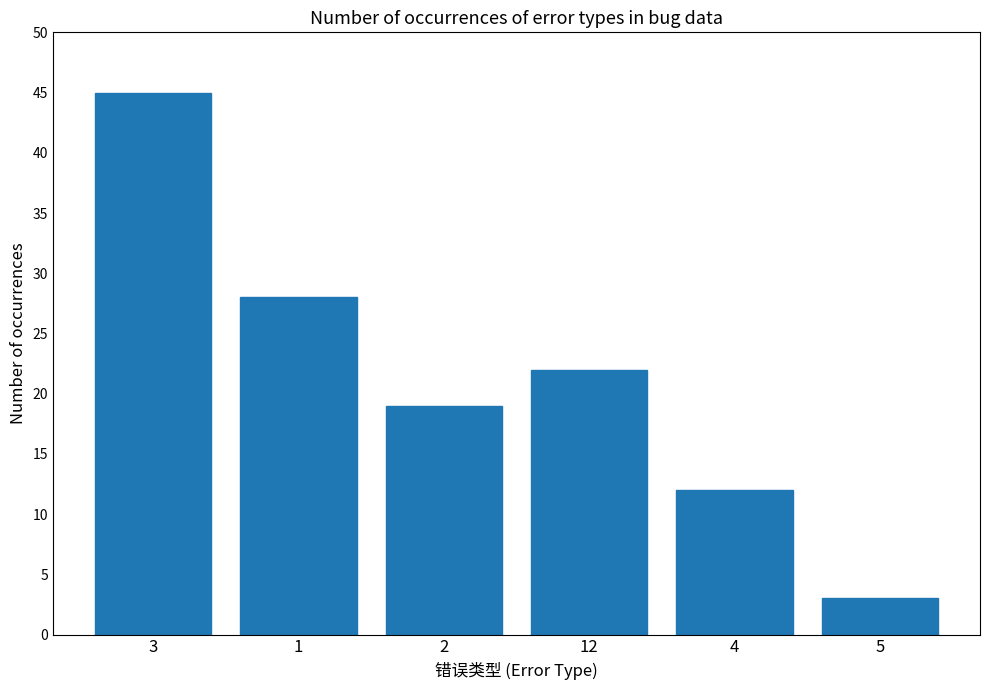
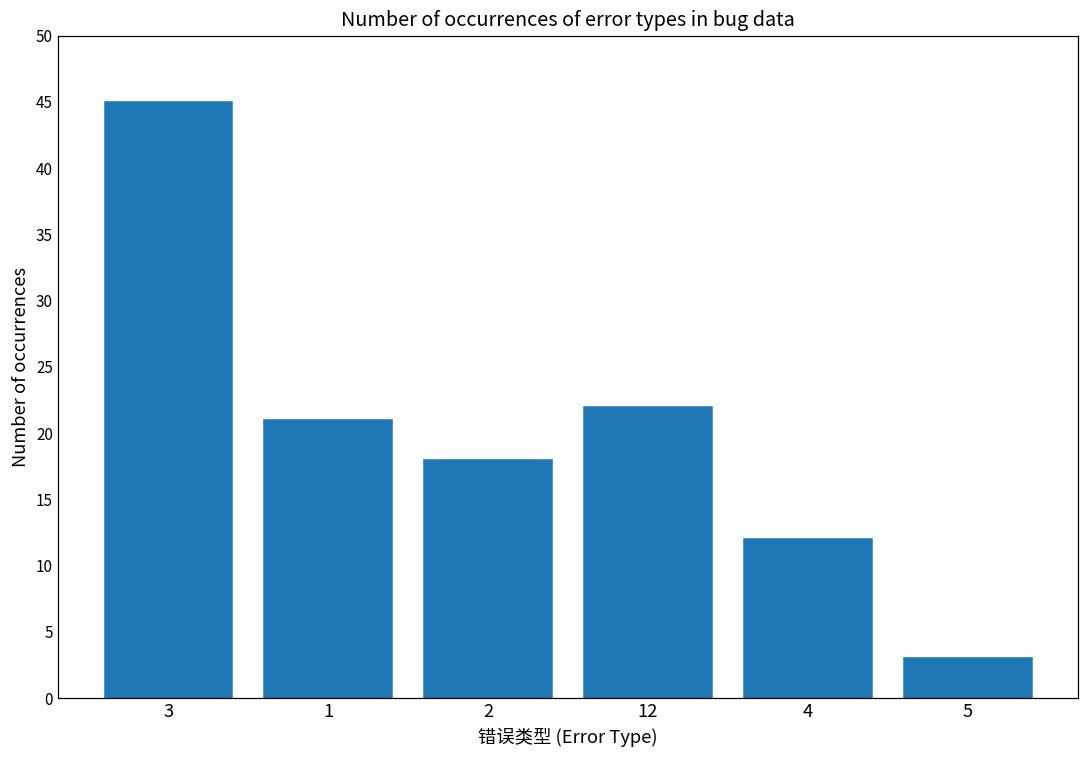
  {
    "3": 45,
-   "1": 28,
-   "2": 19,
+   "1": 21,
+   "2": 18,
    "12": 22,
    "4": 12,
    "5": 3
  }
